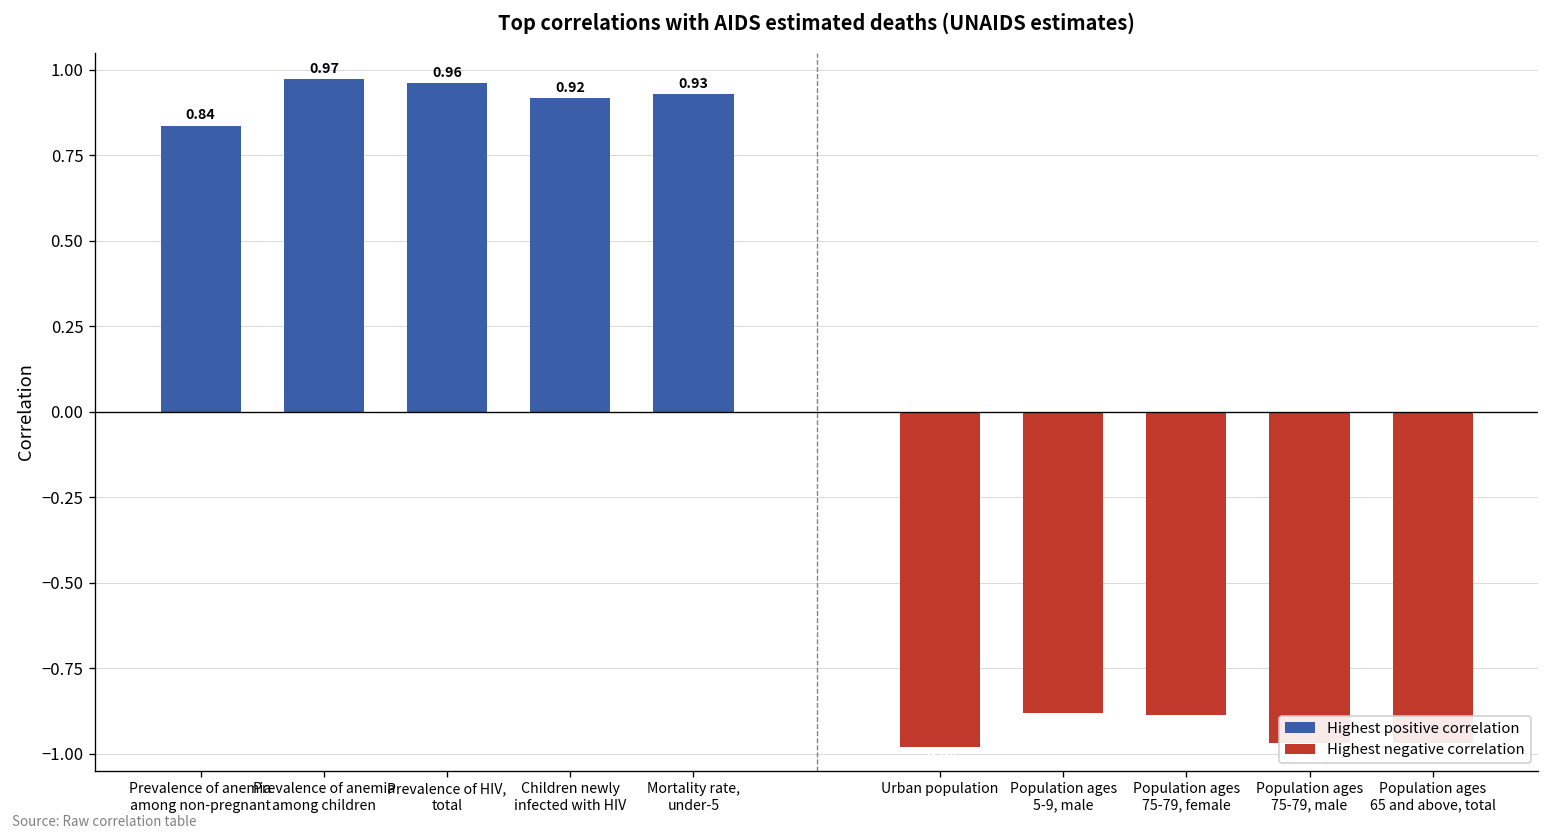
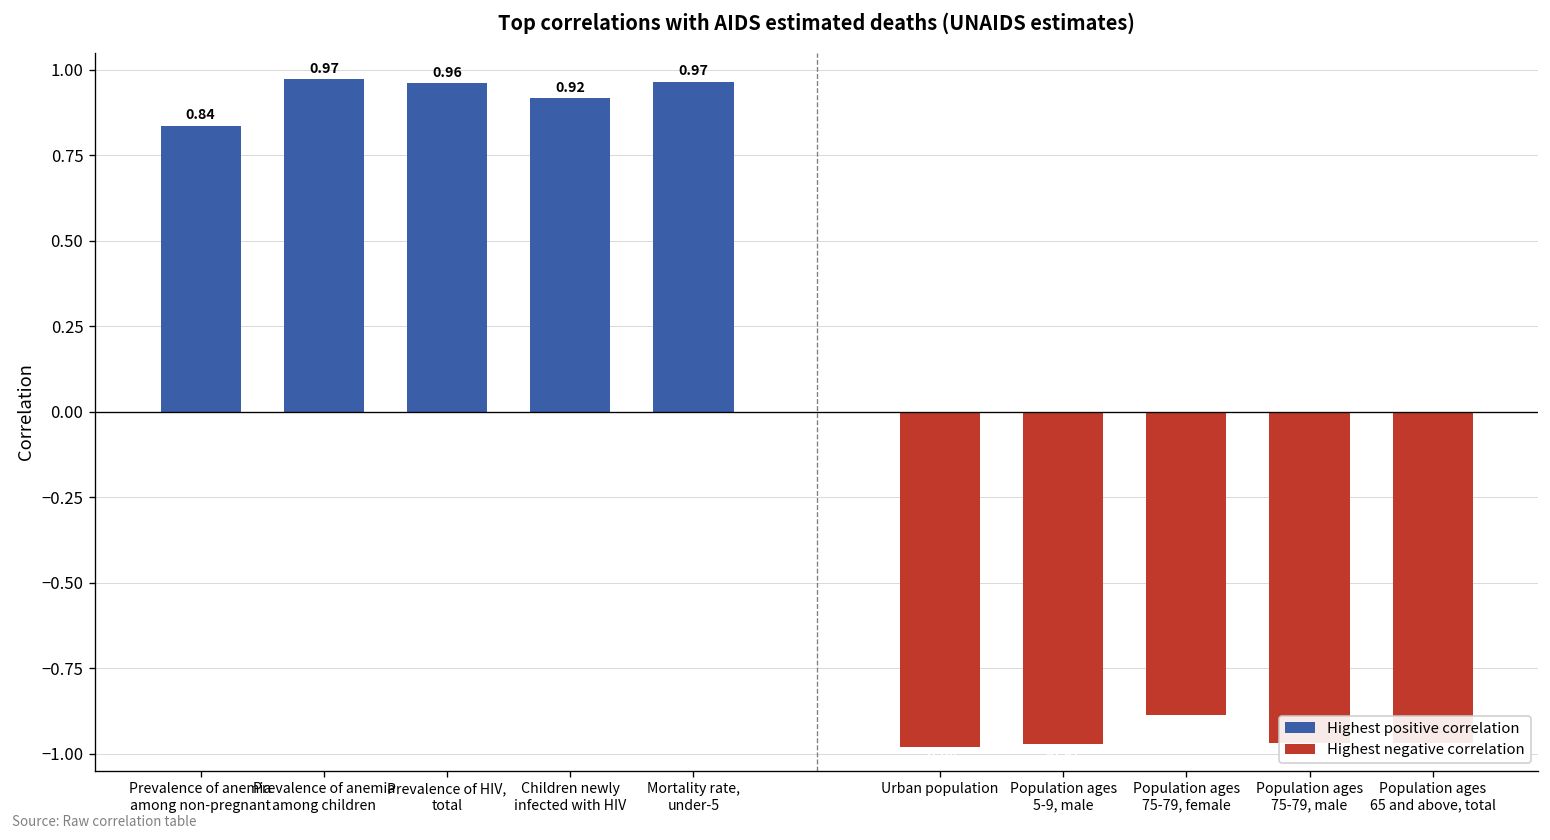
  {
    "Highest positive correlation": {
      "Prevalence of anemia among non-pregnant": 0.84,
      "Prevalence of anemia among children": 0.97,
      "Prevalence of HIV, total": 0.96,
      "Children newly infected with HIV": 0.92,
-     "Mortality rate, under-5": 0.93
+     "Mortality rate, under-5": 0.97
    },
    "Highest negative correlation": {
      "Urban population": -0.98,
-     "Population ages 5-9, male": -0.88,
+     "Population ages 5-9, male": -0.97,
      "Population ages 75-79, female": -0.89
    }
  }
